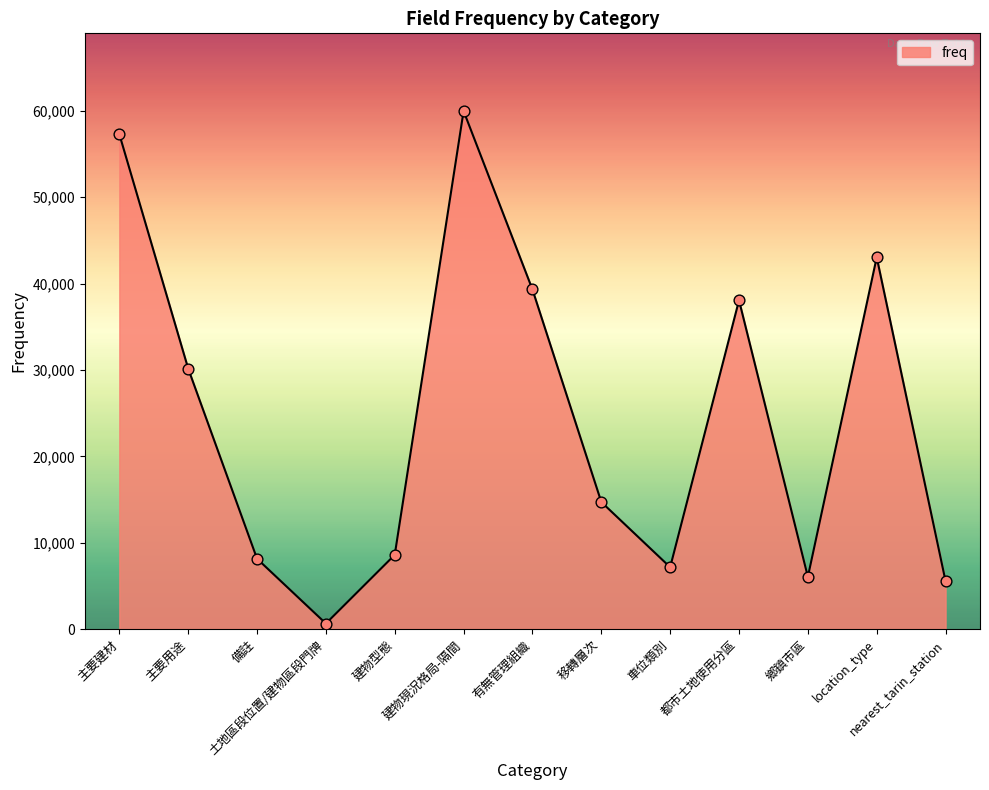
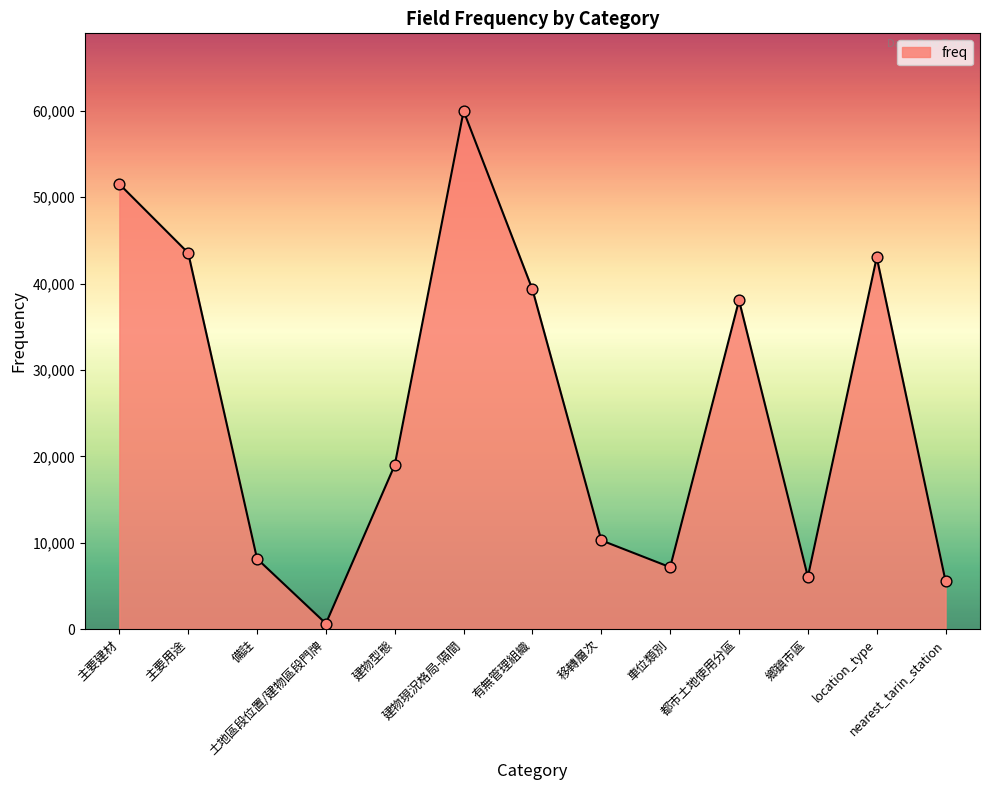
  {
-   "主要建材": "57,000",
-   "主要用途": "30,000",
+   "主要建材": "52,000",
+   "主要用途": "44,000",
    "備註": "8,000",
    "土地區段位置/建物區段門牌": "1,000",
-   "建物型態": "9,000",
+   "建物型態": "19,000",
    "建物現況格局-隔間": "60,000",
    "有無管理組織": "39,000",
-   "移轉層次": "15,000",
+   "移轉層次": "10,000",
    "車位類別": "7,000",
    "都市土地使用分區": "38,000",
    "鄉鎮市區": "6,000",
    "location_type": "43,000",
    "nearest_tarin_station": "6,000"
  }
